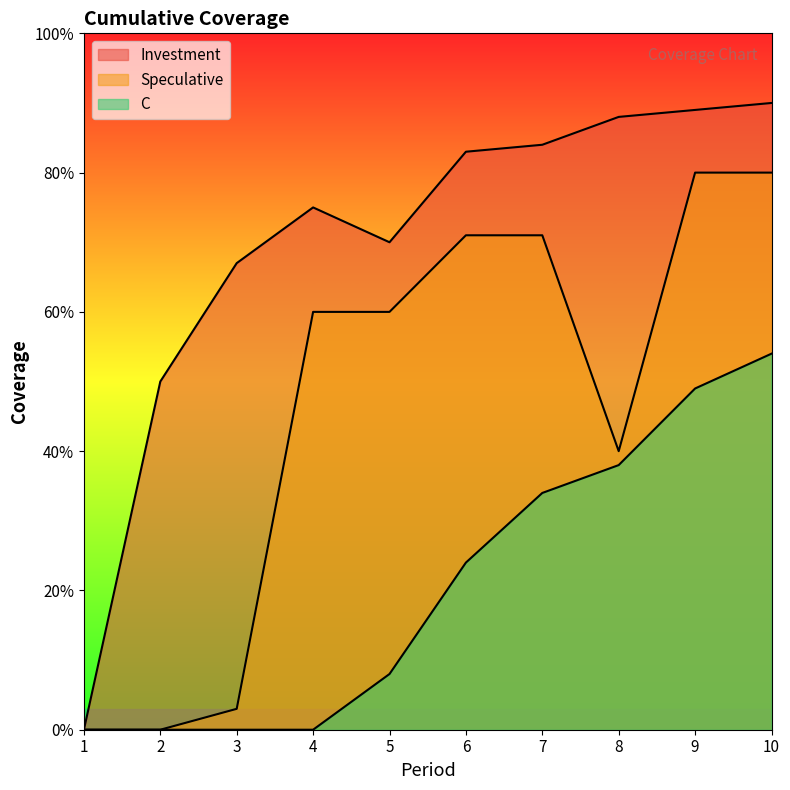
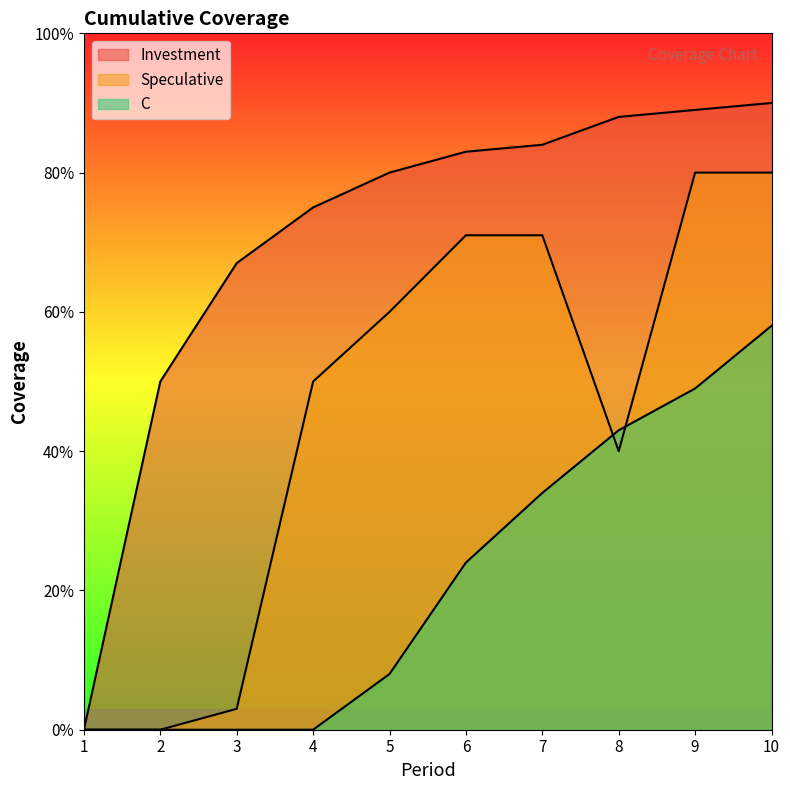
  {
    "Investment": {
      "2": "50%",
      "3": "67%",
      "4": "75%",
-     "5": "70%",
+     "5": "80%",
      "6": "83%",
      "7": "84%",
      "8": "88%",
      "9": "89%",
      "10": "90%"
    },
    "Speculative": {
-     "4": "60%",
+     "4": "50%",
      "5": "60%",
      "6": "71%",
      "7": "71%",
      "8": "40%",
      "9": "80%",
      "10": "80%"
    },
    "C": {
      "5": "8%",
      "6": "24%",
      "7": "34%",
-     "8": "38%",
+     "8": "43%",
      "9": "49%",
-     "10": "54%"
+     "10": "58%"
    }
  }
